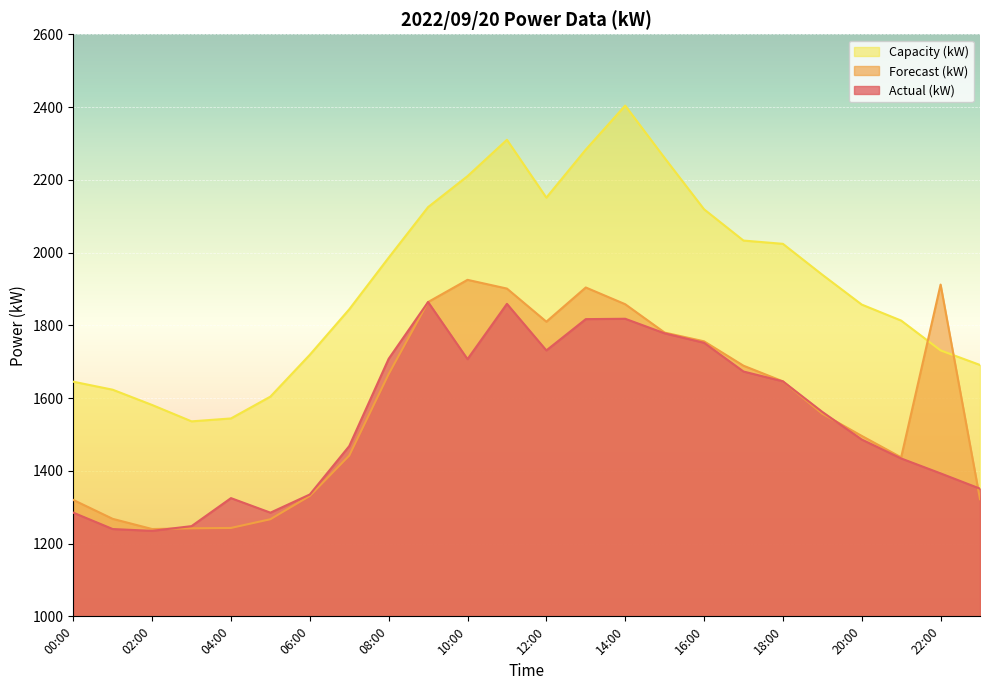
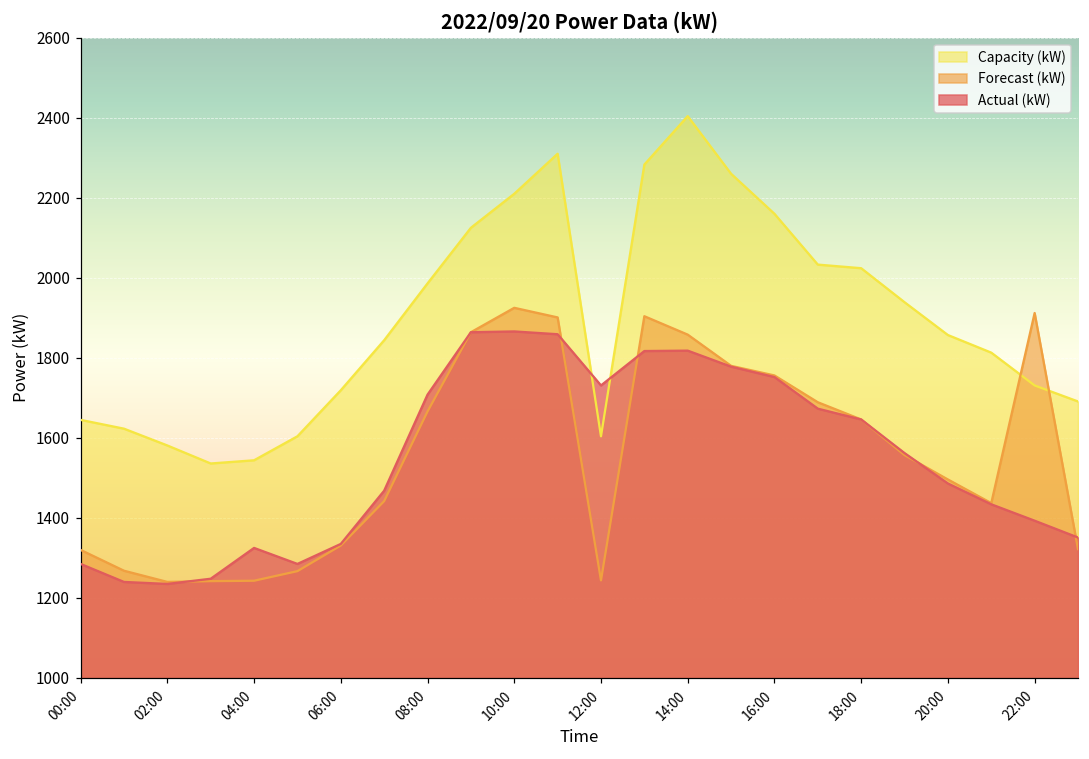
  {
    "Capacity (kW)": {
      "00:00": 1650,
      "02:00": 1580,
      "04:00": 1540,
      "06:00": 1720,
      "08:00": 1990,
      "10:00": 2210,
-     "12:00": 2150,
+     "12:00": 1600,
      "14:00": 2400,
-     "16:00": 2120,
+     "16:00": 2160,
      "18:00": 2020,
      "20:00": 1860,
      "22:00": 1730
    },
    "Forecast (kW)": {
      "00:00": 1320,
      "04:00": 1240,
      "08:00": 1670,
      "10:00": 1930,
-     "12:00": 1810,
+     "12:00": 1240,
      "14:00": 1860,
      "20:00": 1500,
      "22:00": 1910
    },
    "Actual (kW)": {
      "00:00": 1290,
      "04:00": 1330,
      "08:00": 1710,
-     "10:00": 1710,
+     "10:00": 1870,
      "12:00": 1730,
      "14:00": 1820,
      "20:00": 1490,
      "22:00": 1390
    }
  }
